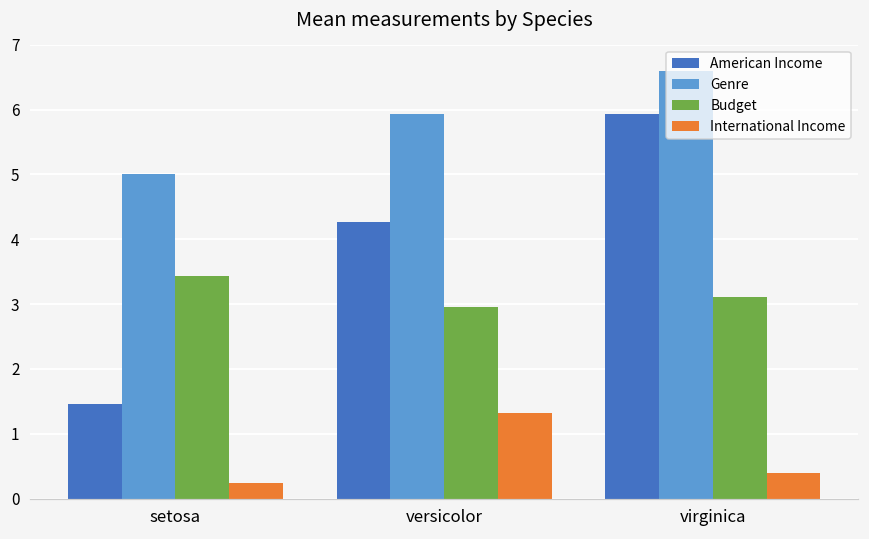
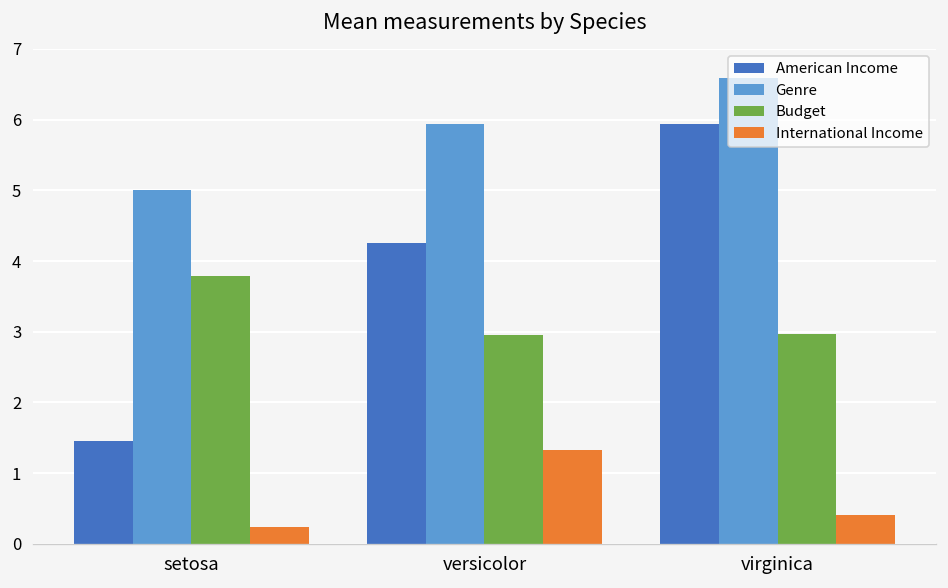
  {
    "Budget": {
-     "setosa": 3.4,
+     "setosa": 3.8,
      "versicolor": 3.0,
-     "virginica": 3.1
+     "virginica": 3.0
    },
    "International Income": {
      "setosa": 0.2,
      "versicolor": 1.3,
      "virginica": 0.4
    }
  }
